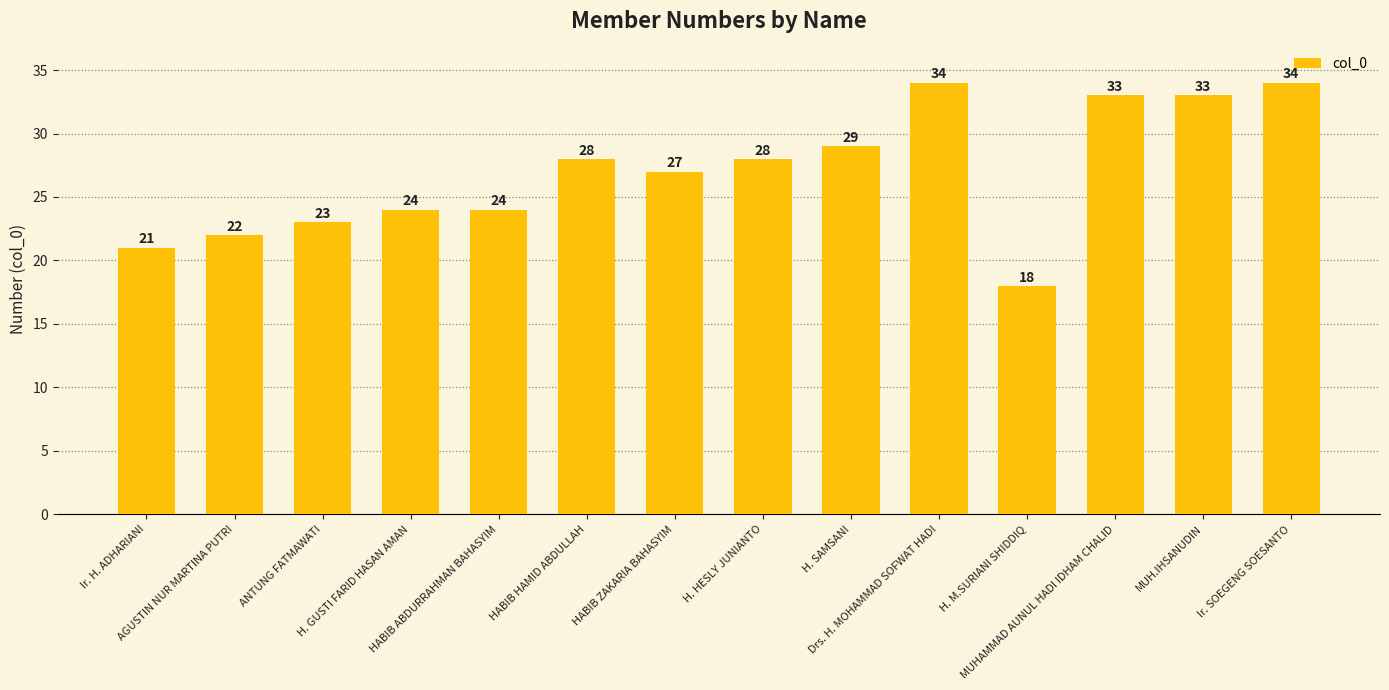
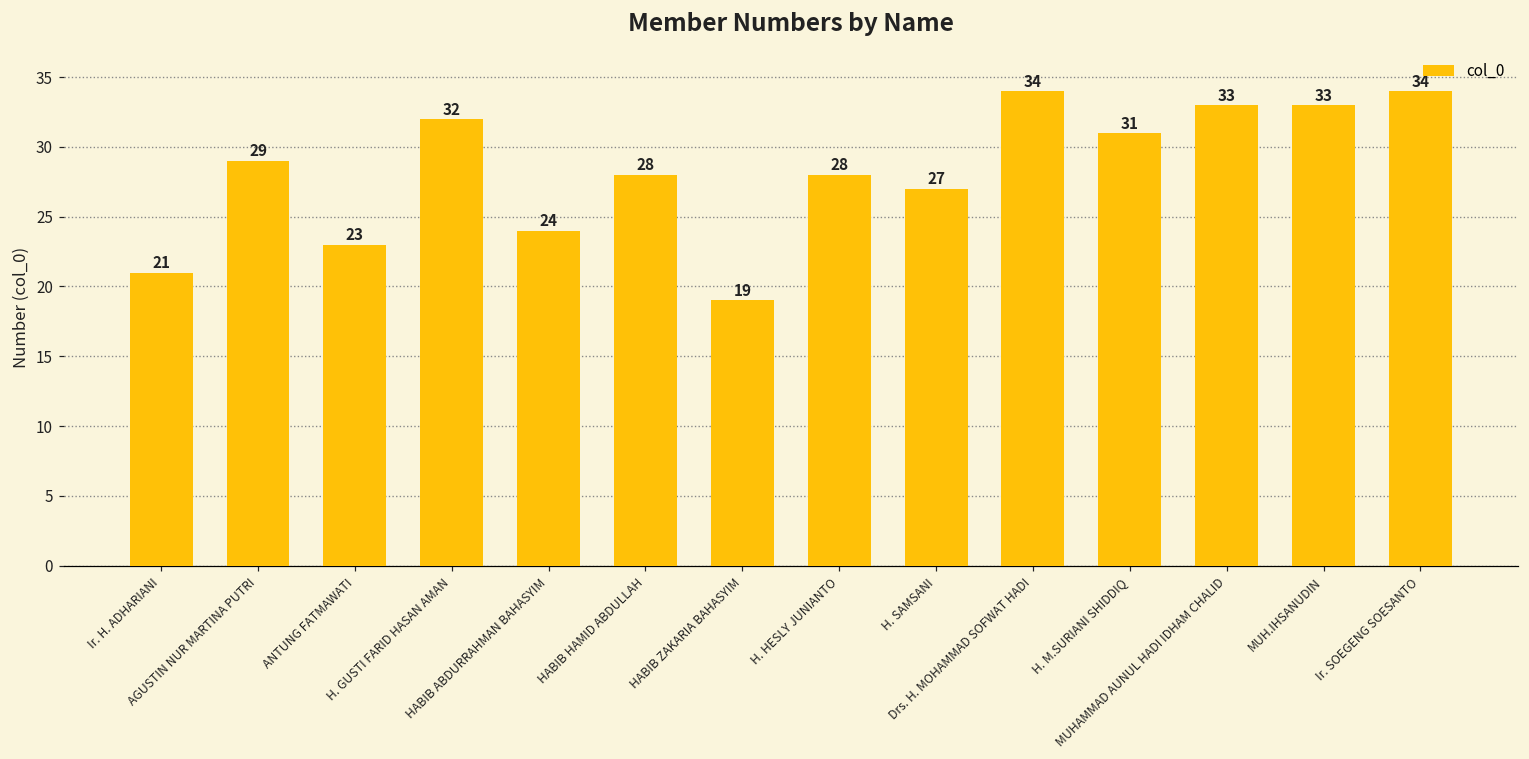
  {
    "Ir. H. ADHARIANI": 21,
-   "AGUSTIN NUR MARTINA PUTRI": 22,
+   "AGUSTIN NUR MARTINA PUTRI": 29,
    "ANTUNG FATMAWATI": 23,
-   "H. GUSTI FARID HASAN AMAN": 24,
+   "H. GUSTI FARID HASAN AMAN": 32,
    "HABIB ABDURRAHMAN BAHASYIM": 24,
    "HABIB HAMID ABDULLAH": 28,
-   "HABIB ZAKARIA BAHASYIM": 27,
+   "HABIB ZAKARIA BAHASYIM": 19,
    "H. HESLY JUNIANTO": 28,
-   "H. SAMSANI": 29,
+   "H. SAMSANI": 27,
    "Drs. H. MOHAMMAD SOFWAT HADI": 34,
-   "H. M.SURIANI SHIDDIQ": 18,
+   "H. M.SURIANI SHIDDIQ": 31,
    "MUHAMMAD AUNUL HADI IDHAM CHALID": 33,
    "MUH.IHSANUDIN": 33,
    "Ir. SOEGENG SOESANTO": 34
  }
